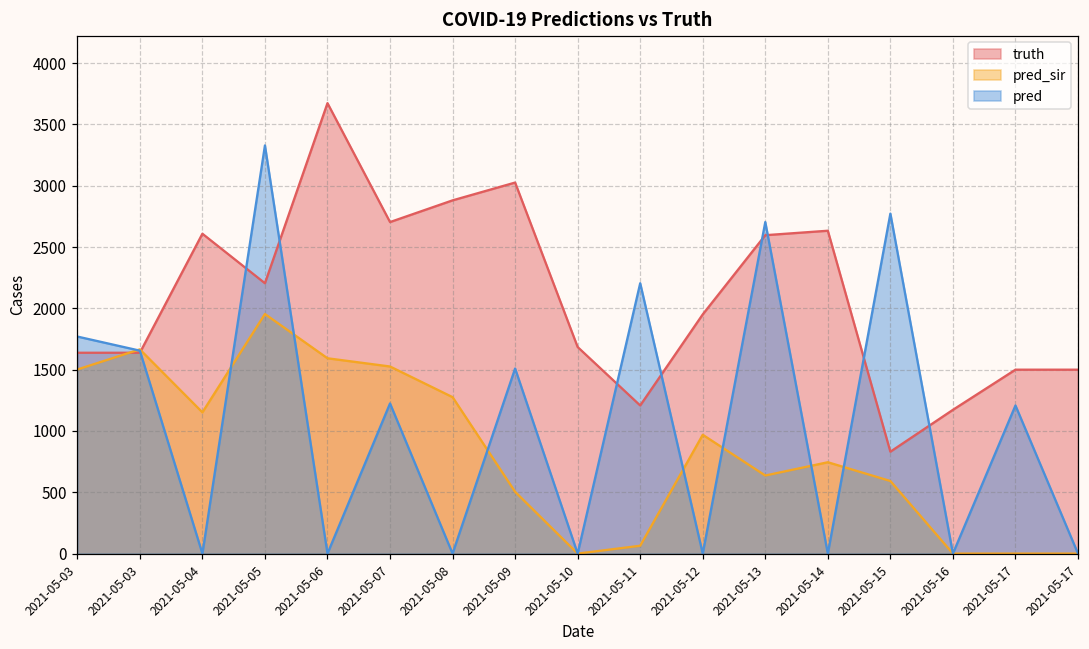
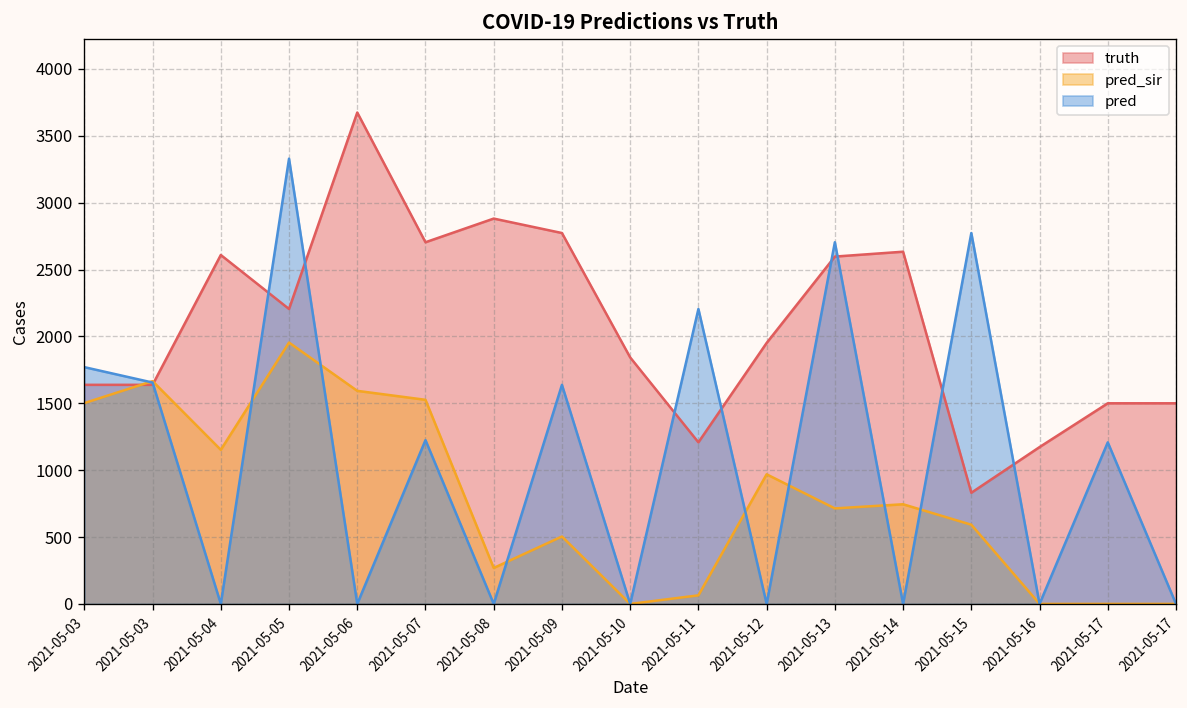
  {
    "truth": {
      "2021-05-04": 2610,
      "2021-05-05": 2210,
      "2021-05-06": 3670,
      "2021-05-07": 2700,
      "2021-05-08": 2880,
-     "2021-05-09": 3030,
-     "2021-05-10": 1680,
+     "2021-05-09": 2770,
+     "2021-05-10": 1840,
      "2021-05-11": 1210,
      "2021-05-12": 1950,
      "2021-05-13": 2600,
      "2021-05-14": 2630,
      "2021-05-15": 830,
      "2021-05-16": 1170
    },
    "pred_sir": {
      "2021-05-04": 1150,
      "2021-05-05": 1950,
      "2021-05-06": 1590,
      "2021-05-07": 1530,
-     "2021-05-08": 1280,
+     "2021-05-08": 270,
      "2021-05-09": 500,
      "2021-05-11": 60,
      "2021-05-12": 970,
-     "2021-05-13": 640,
+     "2021-05-13": 710,
      "2021-05-14": 750,
      "2021-05-15": 590
    },
    "pred": {
      "2021-05-04": 0,
      "2021-05-05": 3330,
      "2021-05-06": 0,
      "2021-05-07": 1220,
      "2021-05-08": 0,
-     "2021-05-09": 1510,
+     "2021-05-09": 1640,
      "2021-05-11": 2210,
      "2021-05-12": 0,
      "2021-05-13": 2700,
      "2021-05-14": 0,
      "2021-05-15": 2770
    }
  }
